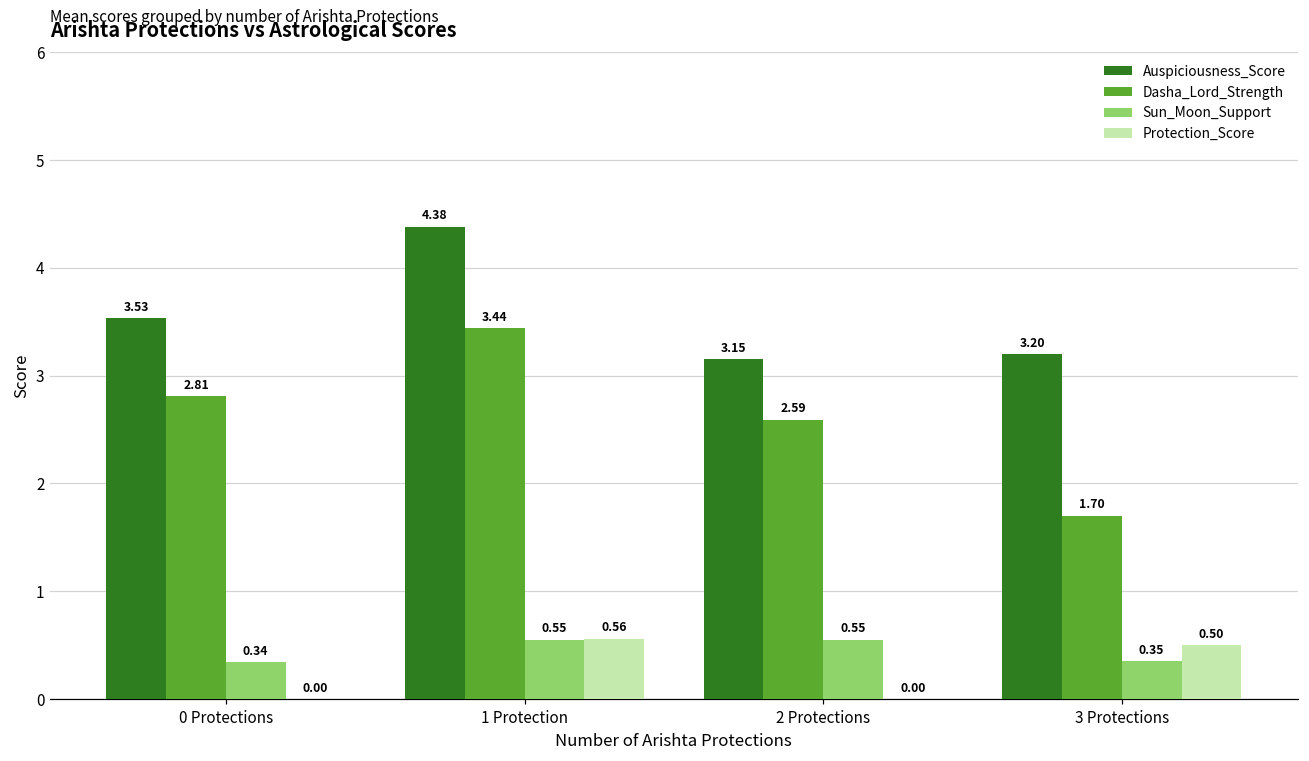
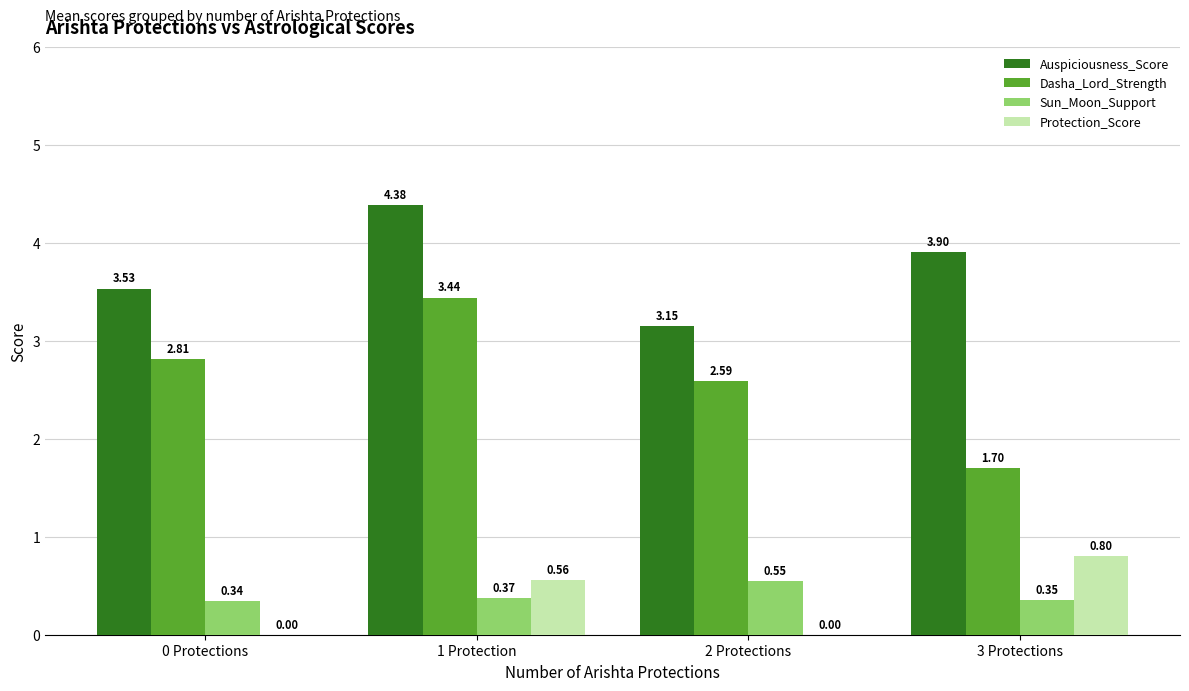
  {
    "Auspiciousness_Score": {
      "0 Protections": 3.53,
      "1 Protection": 4.38,
      "2 Protections": 3.15,
-     "3 Protections": 3.20
+     "3 Protections": 3.90
    },
    "Dasha_Lord_Strength": {
      "0 Protections": 2.81,
      "1 Protection": 3.44,
      "2 Protections": 2.59,
      "3 Protections": 1.70
    },
    "Sun_Moon_Support": {
      "0 Protections": 0.34,
-     "1 Protection": 0.55,
+     "1 Protection": 0.37,
      "2 Protections": 0.55,
      "3 Protections": 0.35
    },
    "Protection_Score": {
      "0 Protections": 0.00,
      "1 Protection": 0.56,
      "2 Protections": 0.00,
-     "3 Protections": 0.50
+     "3 Protections": 0.80
    }
  }
